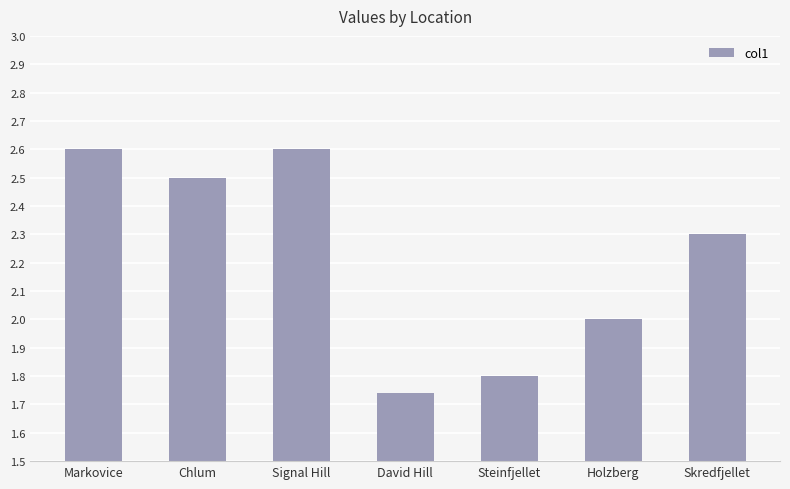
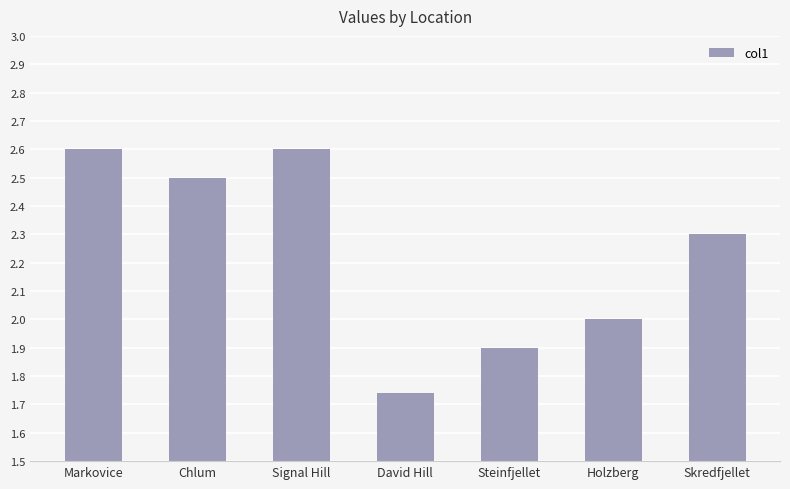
  {
    "Markovice": 2.6,
    "Chlum": 2.5,
    "Signal Hill": 2.6,
    "David Hill": 1.74,
-   "Steinfjellet": 1.8,
+   "Steinfjellet": 1.9,
    "Holzberg": 2.0,
    "Skredfjellet": 2.3
  }
